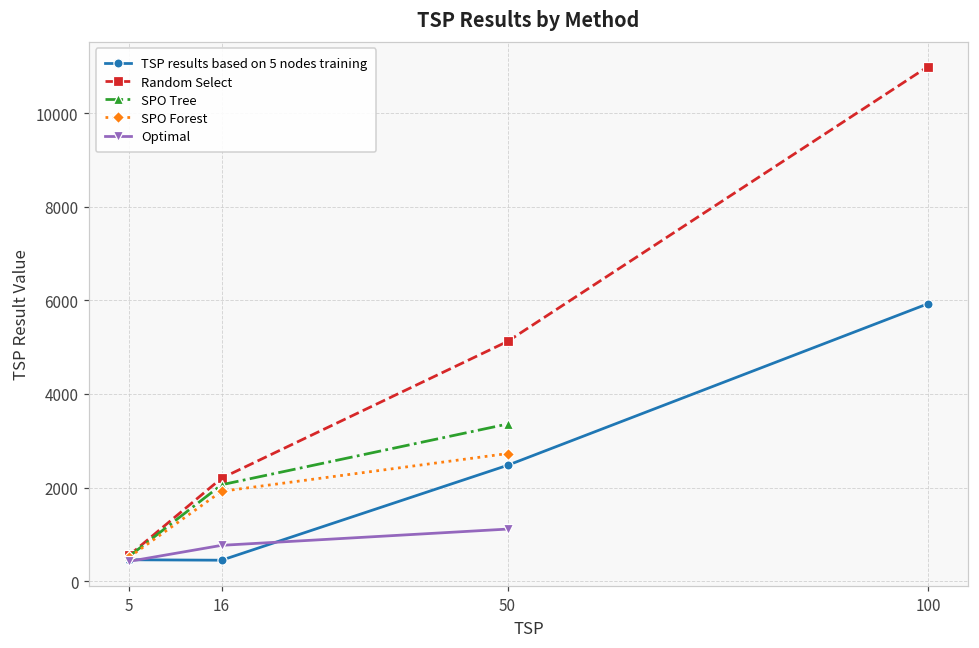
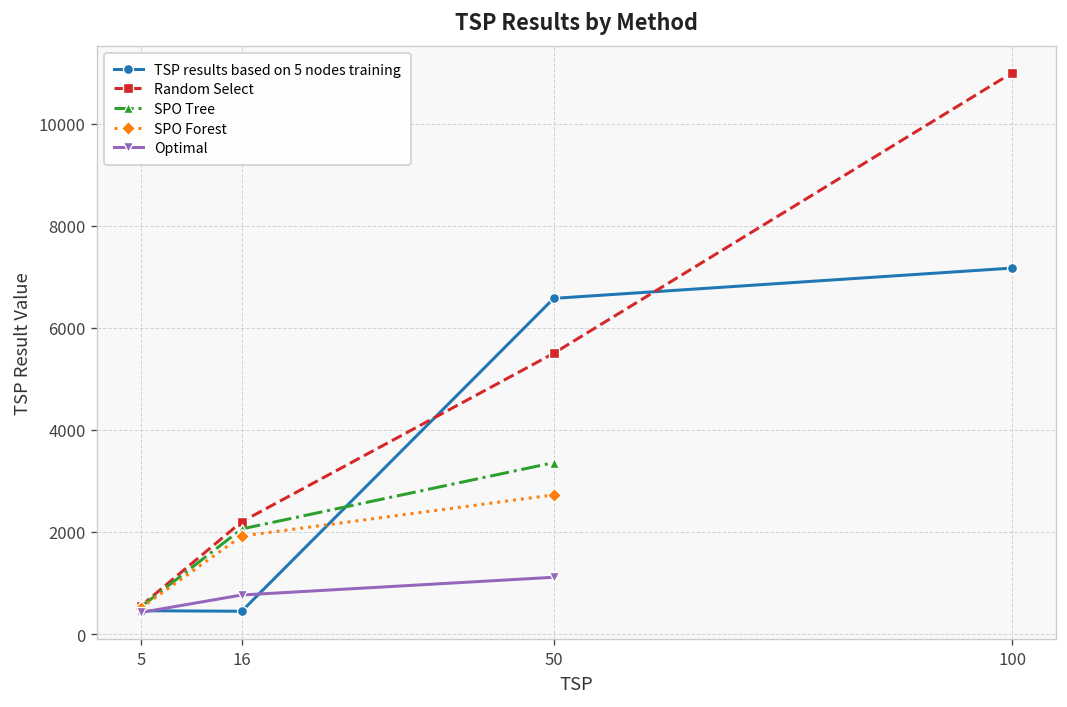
  {
    "TSP results based on 5 nodes training": {
      "16": 400,
-     "50": 2500,
-     "100": 5900
+     "50": 6600,
+     "100": 7200
    },
    "Random Select": {
      "16": 2200,
-     "50": 5100,
+     "50": 5500,
      "100": 11000
    },
    "SPO Tree": {
      "16": 2100,
      "50": 3400
    },
    "SPO Forest": {
      "16": 1900,
      "50": 2700
    },
    "Optimal": {
      "16": 800,
      "50": 1100
    }
  }
